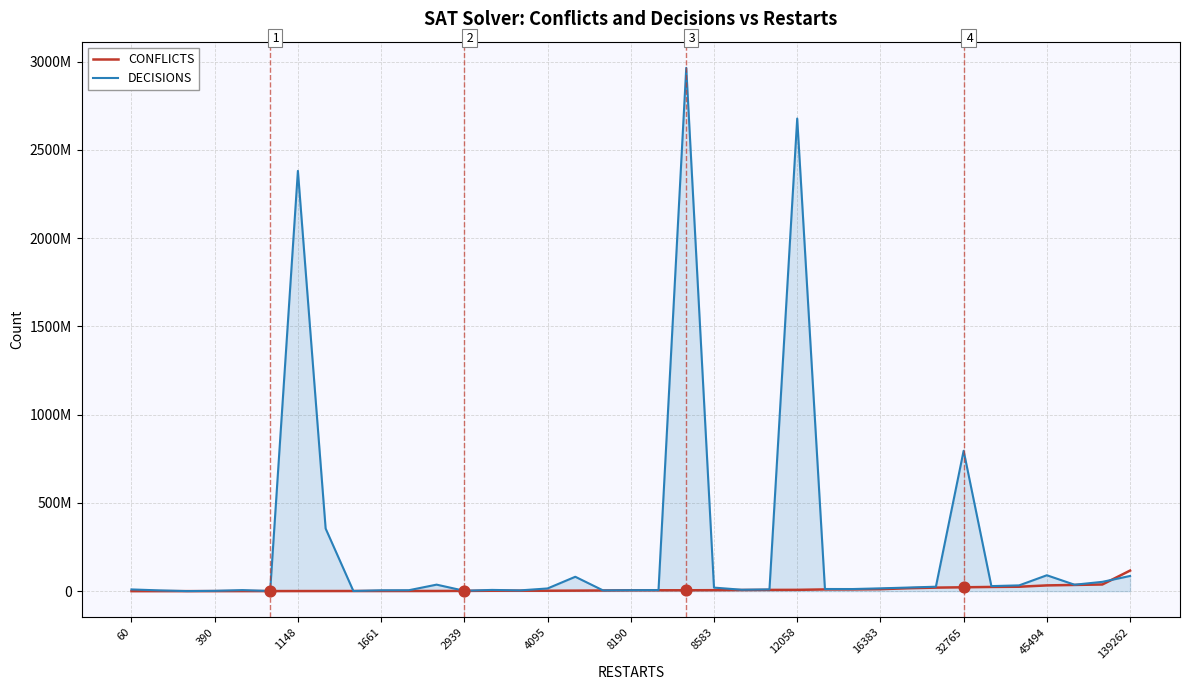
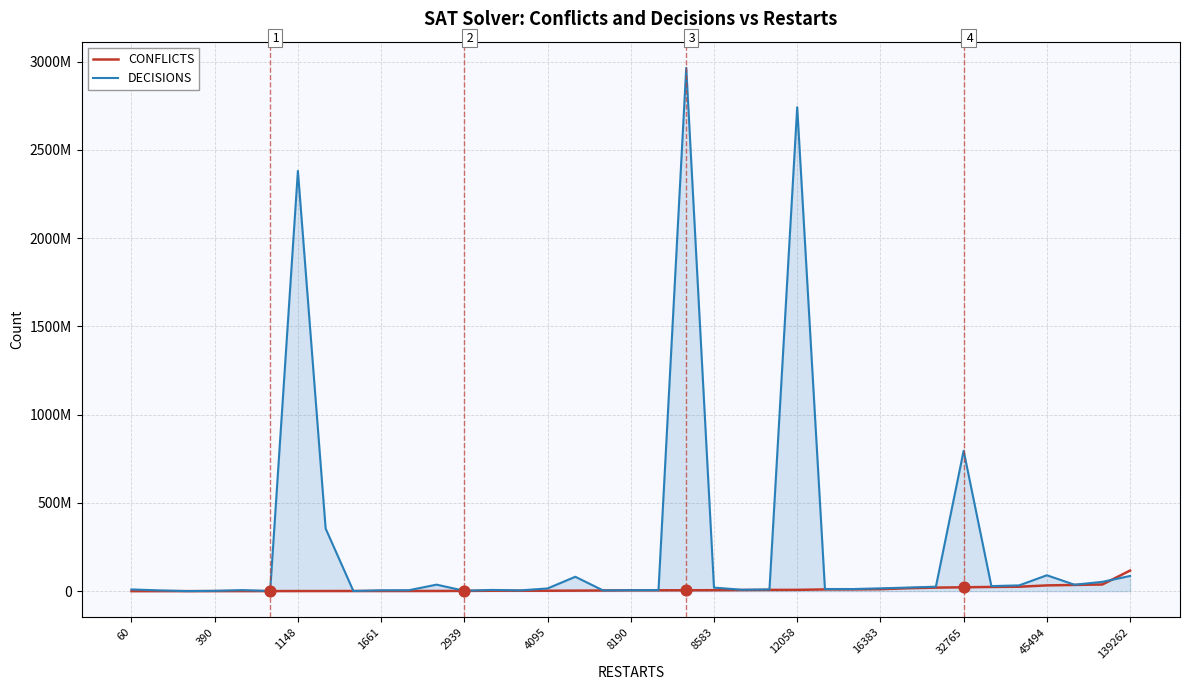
  {
    "DECISIONS": {
      "1148": 2380000000,
      "8583": 20000000,
-     "12058": 2680000000,
+     "12058": 2740000000,
      "32765": 800000000,
      "45494": 90000000,
      "139262": 90000000
    }
  }
